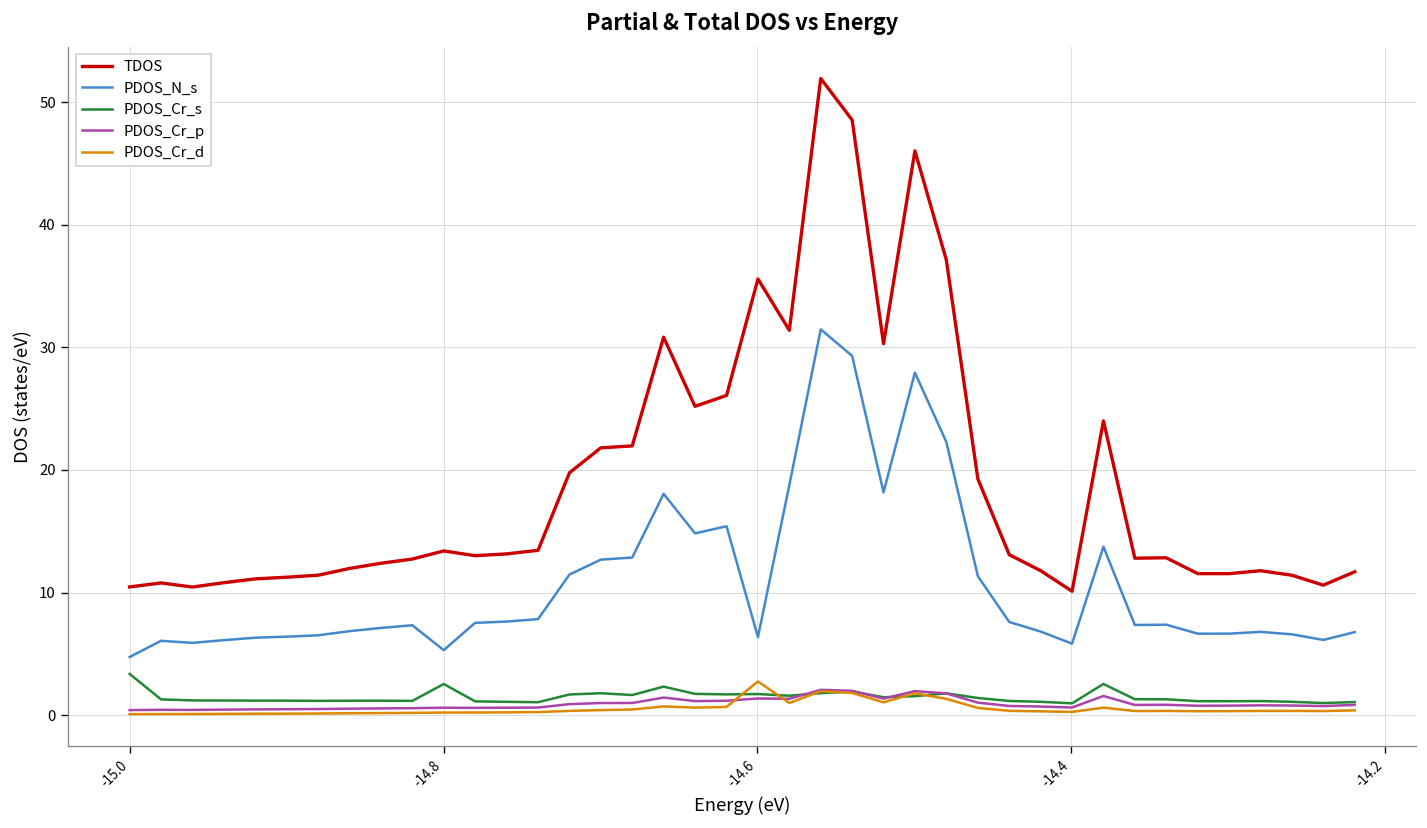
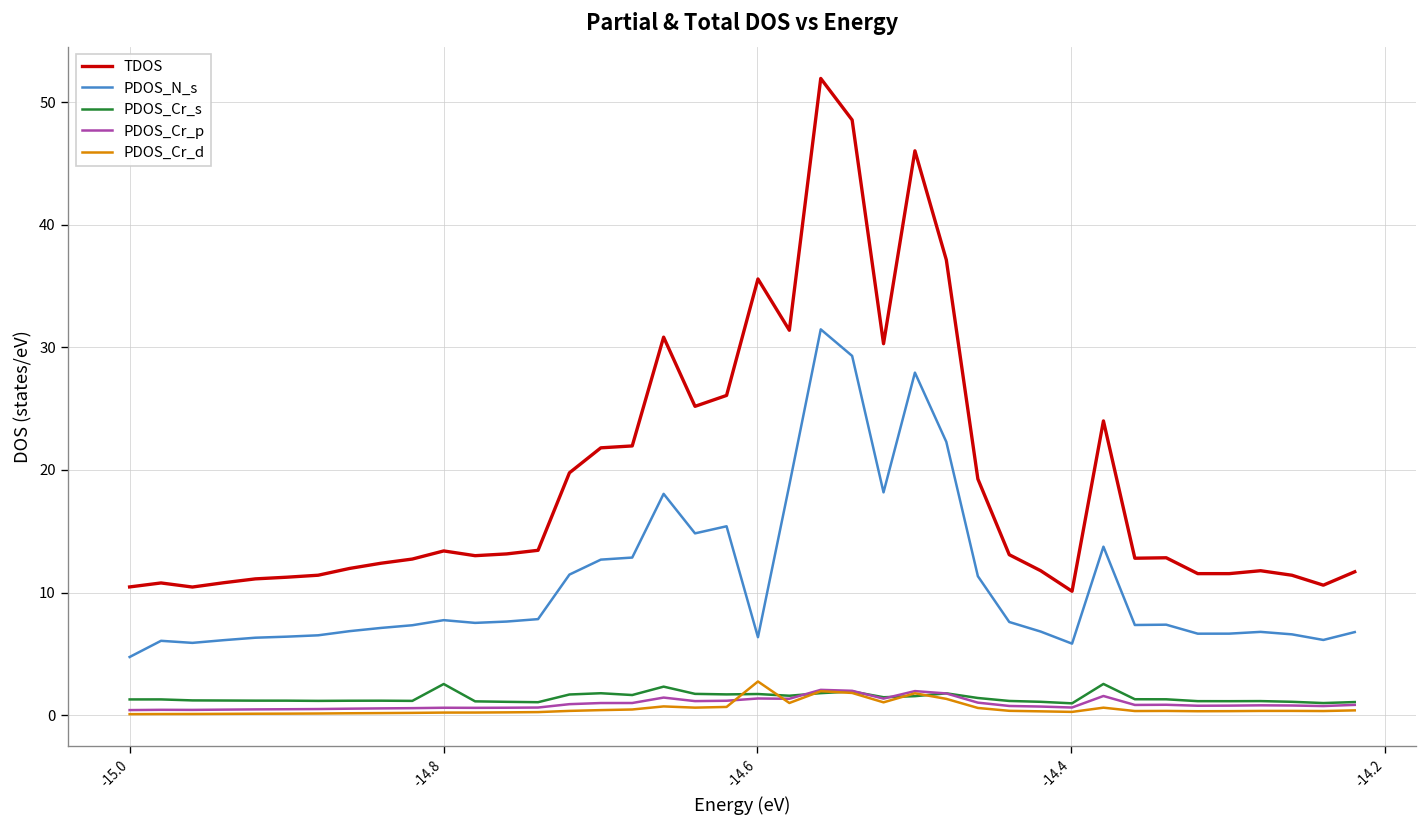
  {
    "TDOS": {
      "-15.0": 10.5,
      "-14.8": 13.4,
      "-14.6": 35.6
    },
    "PDOS_N_s": {
      "-15.0": 4.8,
-     "-14.8": 5.3,
+     "-14.8": 7.8,
      "-14.6": 6.4
    },
    "PDOS_Cr_s": {
-     "-15.0": 3.4,
+     "-15.0": 1.3,
      "-14.8": 2.6,
      "-14.6": 1.7
    },
    "PDOS_Cr_p": {
      "-15.0": 0.4,
      "-14.8": 0.6,
      "-14.6": 1.4
    },
    "PDOS_Cr_d": {
      "-15.0": 0.1,
      "-14.8": 0.2,
      "-14.6": 2.8
    }
  }
